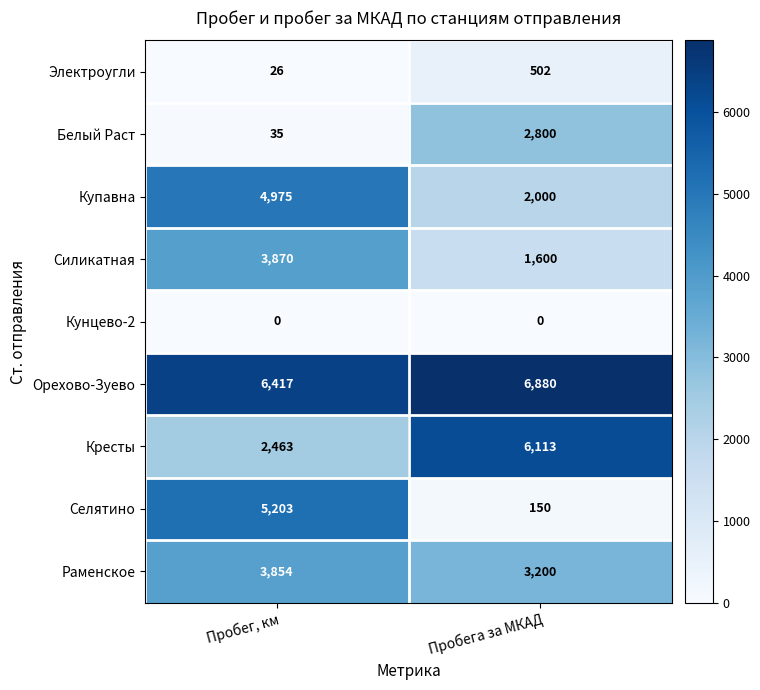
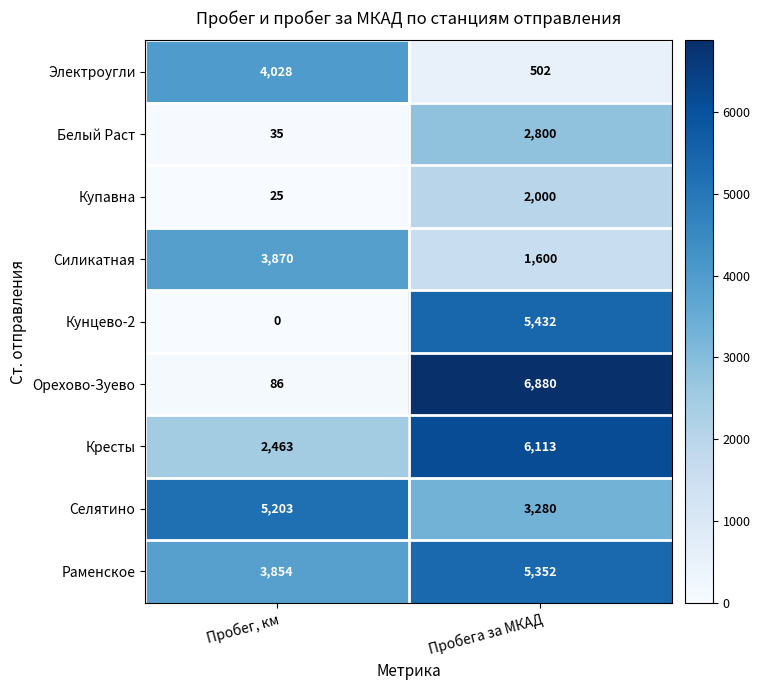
  {
    "Электроугли": {
-     "Пробег, км": "26",
+     "Пробег, км": "4,028",
      "Пробега за МКАД": "502"
    },
    "Белый Раст": {
      "Пробег, км": "35",
      "Пробега за МКАД": "2,800"
    },
    "Купавна": {
-     "Пробег, км": "4,975",
+     "Пробег, км": "25",
      "Пробега за МКАД": "2,000"
    },
    "Силикатная": {
      "Пробег, км": "3,870",
      "Пробега за МКАД": "1,600"
    },
    "Кунцево-2": {
      "Пробег, км": "0",
-     "Пробега за МКАД": "0"
+     "Пробега за МКАД": "5,432"
    },
    "Орехово-Зуево": {
-     "Пробег, км": "6,417",
+     "Пробег, км": "86",
      "Пробега за МКАД": "6,880"
    },
    "Кресты": {
      "Пробег, км": "2,463",
      "Пробега за МКАД": "6,113"
    },
    "Селятино": {
      "Пробег, км": "5,203",
-     "Пробега за МКАД": "150"
+     "Пробега за МКАД": "3,280"
    },
    "Раменское": {
      "Пробег, км": "3,854",
-     "Пробега за МКАД": "3,200"
+     "Пробега за МКАД": "5,352"
    }
  }
